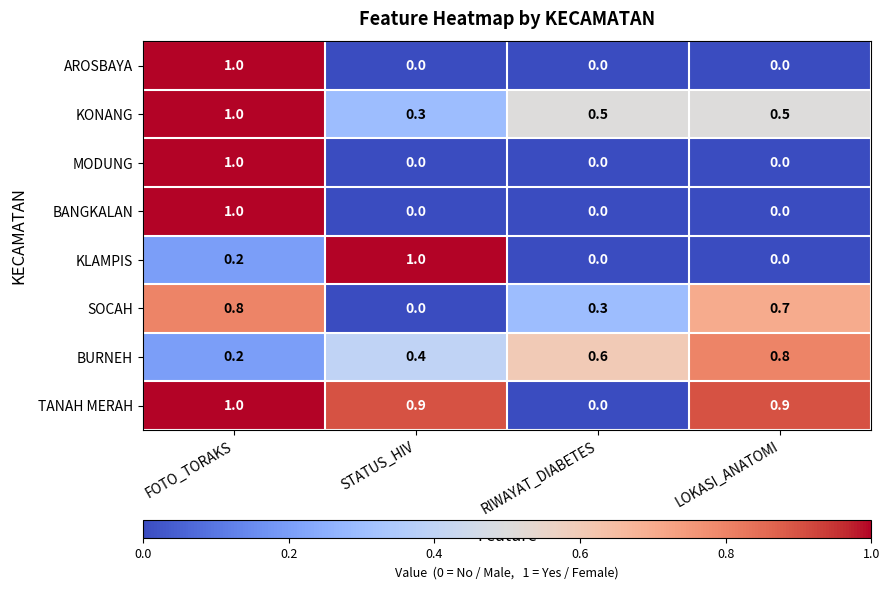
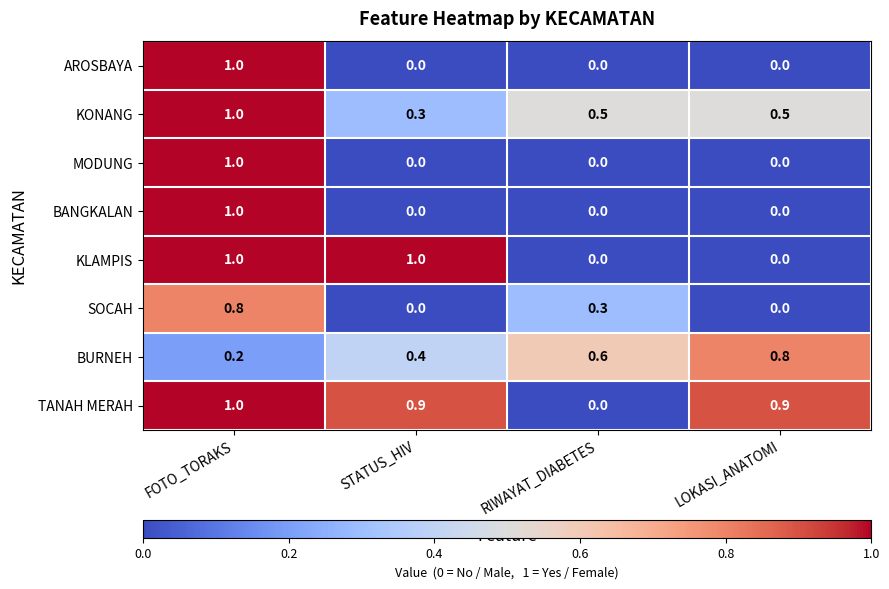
  {
    "AROSBAYA": {
      "FOTO_TORAKS": 1.0,
      "STATUS_HIV": 0.0,
      "RIWAYAT_DIABETES": 0.0,
      "LOKASI_ANATOMI": 0.0
    },
    "KONANG": {
      "FOTO_TORAKS": 1.0,
      "STATUS_HIV": 0.3,
      "RIWAYAT_DIABETES": 0.5,
      "LOKASI_ANATOMI": 0.5
    },
    "MODUNG": {
      "FOTO_TORAKS": 1.0,
      "STATUS_HIV": 0.0,
      "RIWAYAT_DIABETES": 0.0,
      "LOKASI_ANATOMI": 0.0
    },
    "BANGKALAN": {
      "FOTO_TORAKS": 1.0,
      "STATUS_HIV": 0.0,
      "RIWAYAT_DIABETES": 0.0,
      "LOKASI_ANATOMI": 0.0
    },
    "KLAMPIS": {
-     "FOTO_TORAKS": 0.2,
+     "FOTO_TORAKS": 1.0,
      "STATUS_HIV": 1.0,
      "RIWAYAT_DIABETES": 0.0,
      "LOKASI_ANATOMI": 0.0
    },
    "SOCAH": {
      "FOTO_TORAKS": 0.8,
      "STATUS_HIV": 0.0,
      "RIWAYAT_DIABETES": 0.3,
-     "LOKASI_ANATOMI": 0.7
+     "LOKASI_ANATOMI": 0.0
    },
    "BURNEH": {
      "FOTO_TORAKS": 0.2,
      "STATUS_HIV": 0.4,
      "RIWAYAT_DIABETES": 0.6,
      "LOKASI_ANATOMI": 0.8
    },
    "TANAH MERAH": {
      "FOTO_TORAKS": 1.0,
      "STATUS_HIV": 0.9,
      "RIWAYAT_DIABETES": 0.0,
      "LOKASI_ANATOMI": 0.9
    }
  }
